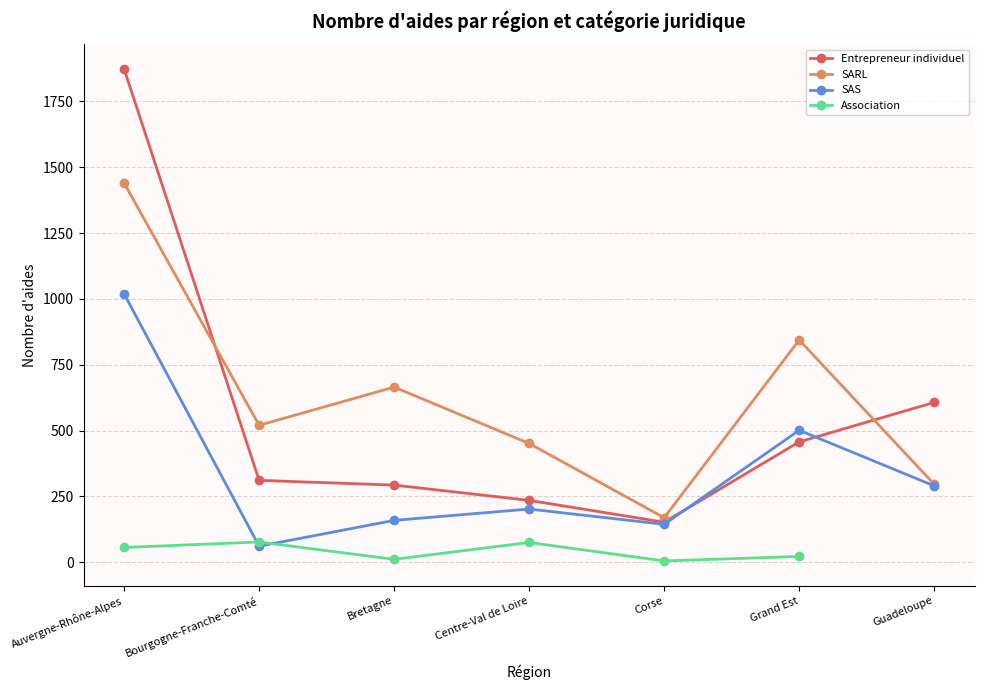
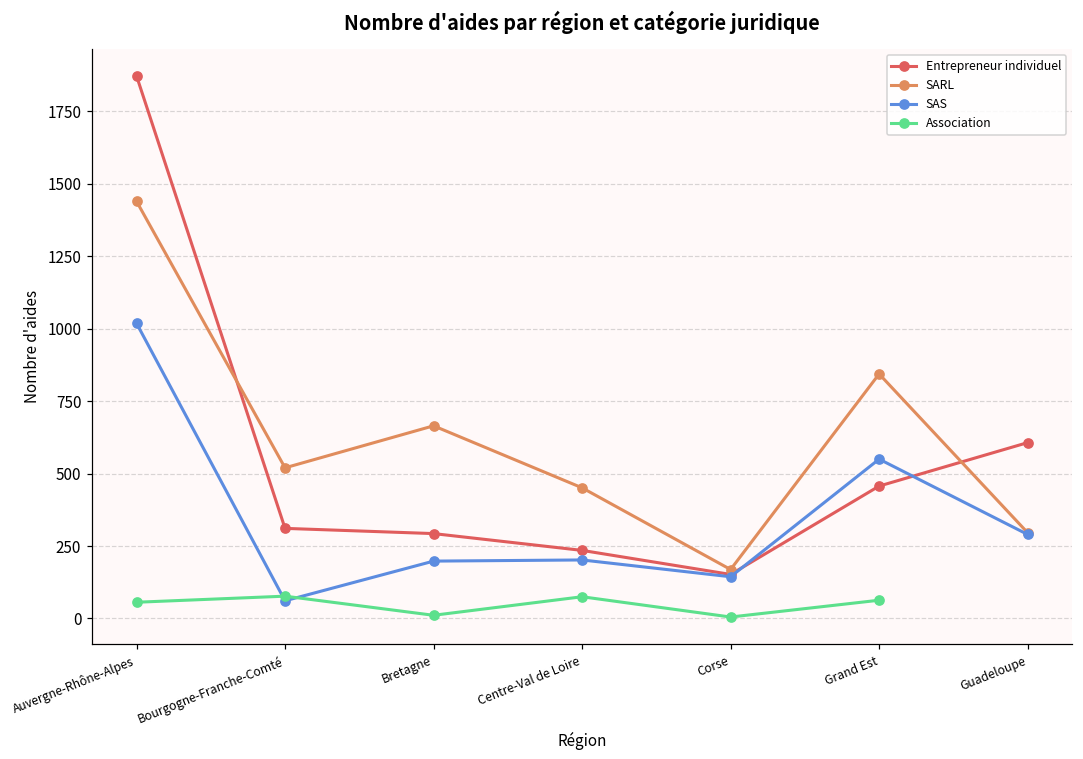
  {
    "SAS": {
      "Auvergne-Rhône-Alpes": 1020,
      "Bourgogne-Franche-Comté": 60,
-     "Bretagne": 160,
+     "Bretagne": 200,
      "Centre-Val de Loire": 200,
-     "Grand Est": 500
+     "Grand Est": 550
    },
    "Association": {
      "Auvergne-Rhône-Alpes": 60,
      "Bourgogne-Franche-Comté": 80,
      "Bretagne": 10,
      "Centre-Val de Loire": 80,
      "Corse": 10,
-     "Grand Est": 20
+     "Grand Est": 60
    }
  }
